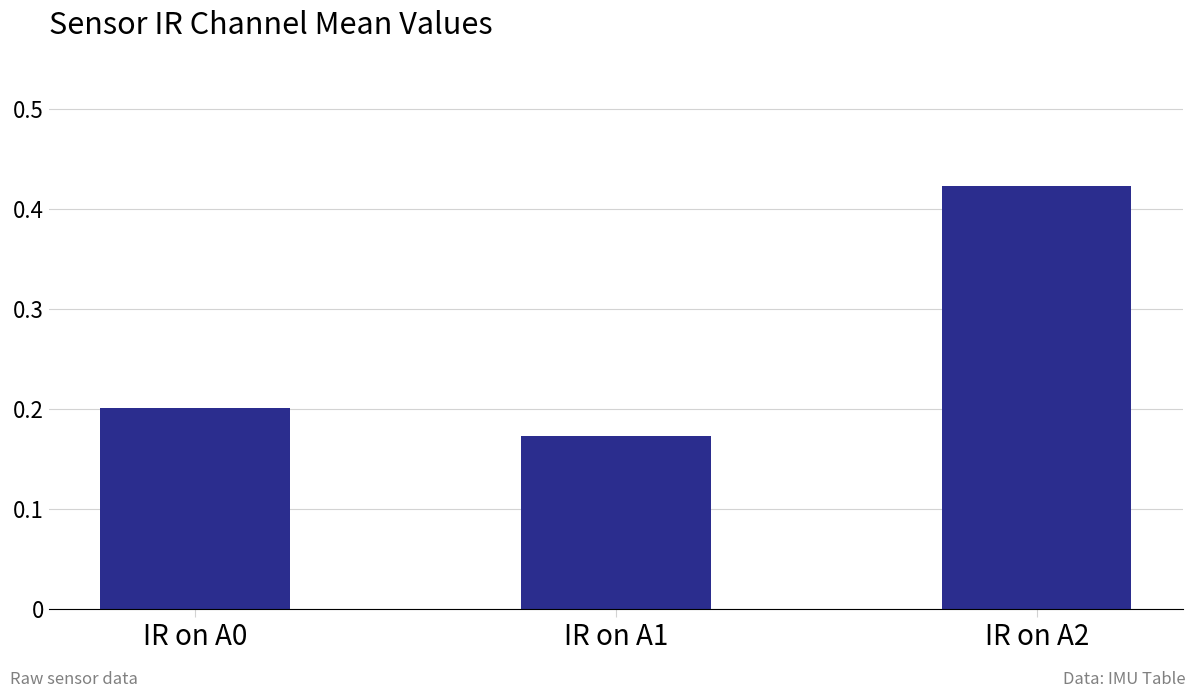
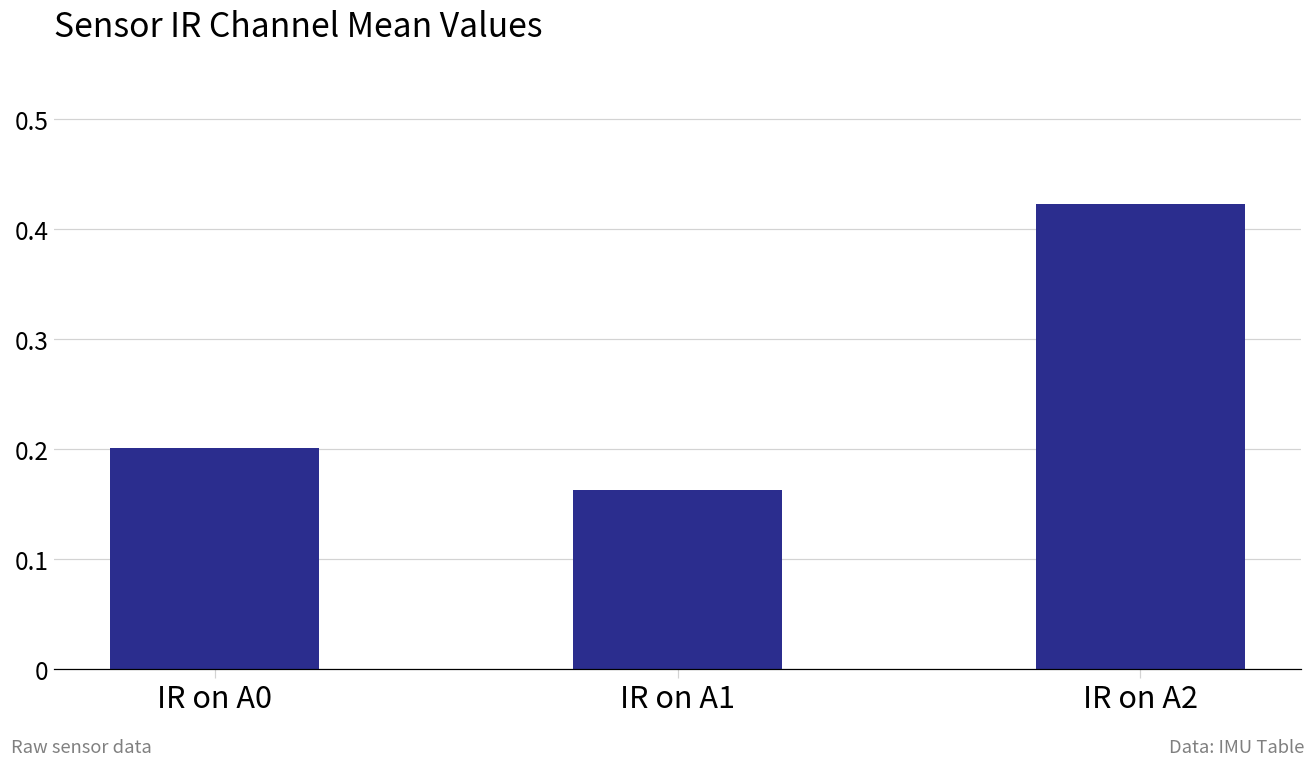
  {
    "IR on A0": 0.20,
-   "IR on A1": 0.17,
+   "IR on A1": 0.16,
    "IR on A2": 0.42
  }
